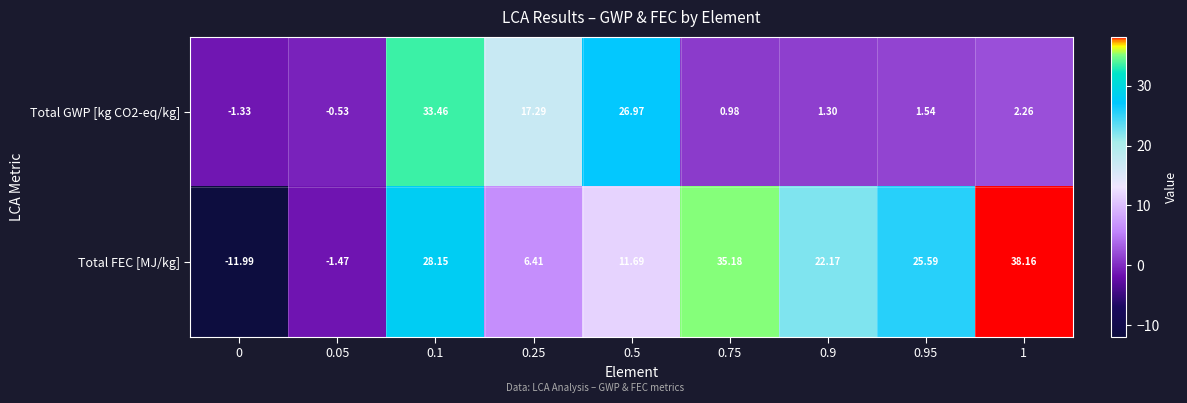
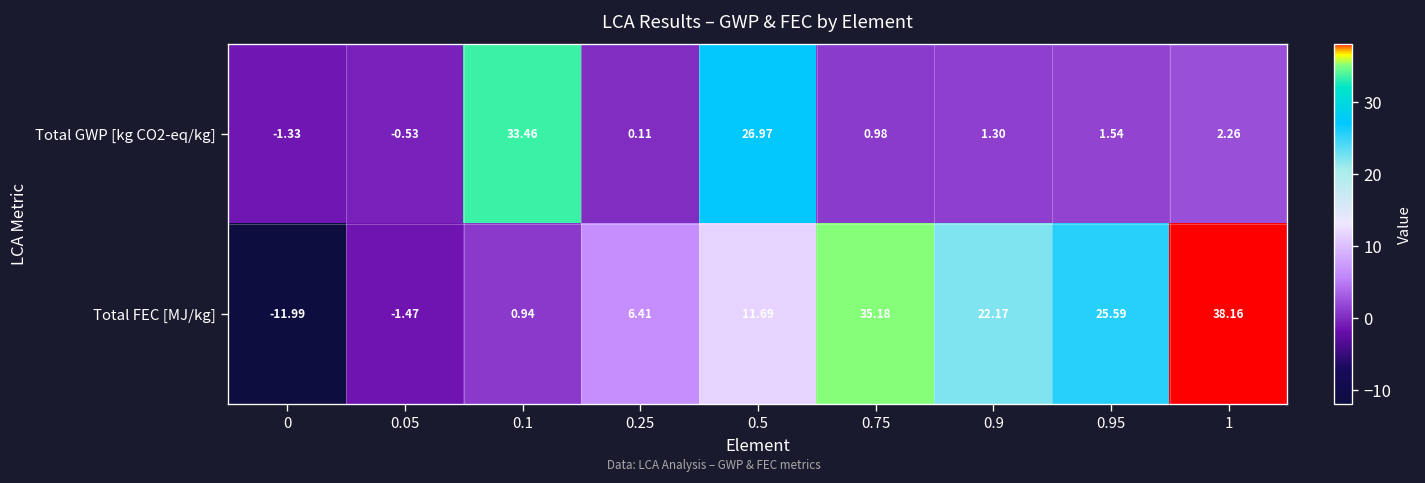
  {
    "Total GWP [kg CO2-eq/kg]": {
      "0": -1.33,
      "0.05": -0.53,
      "0.1": 33.46,
-     "0.25": 17.29,
+     "0.25": 0.11,
      "0.5": 26.97,
      "0.75": 0.98,
      "0.9": 1.30,
      "0.95": 1.54,
      "1": 2.26
    },
    "Total FEC [MJ/kg]": {
      "0": -11.99,
      "0.05": -1.47,
-     "0.1": 28.15,
+     "0.1": 0.94,
      "0.25": 6.41,
      "0.75": 35.18,
      "0.9": 22.17,
      "0.95": 25.59,
      "1": 38.16
    }
  }
